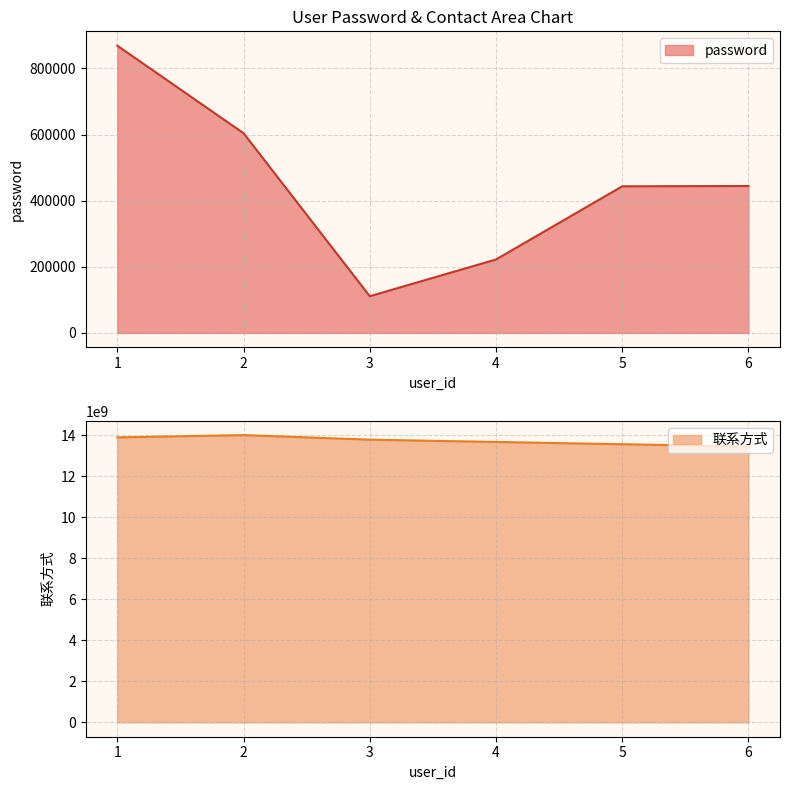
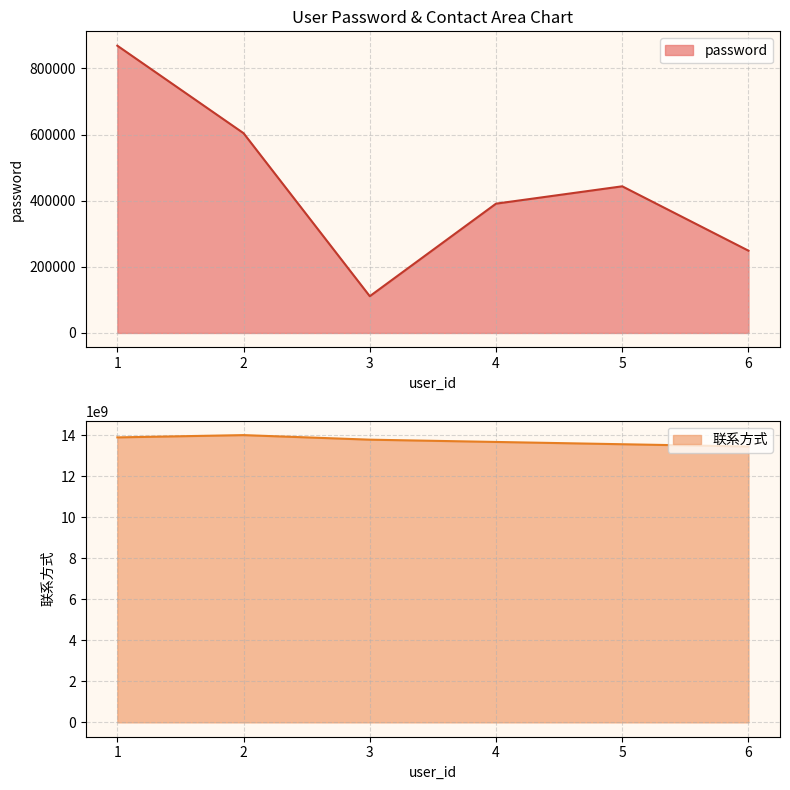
  {
    "User Password & Contact Area Chart": {
      "1": 870000,
      "2": 600000,
      "3": 110000,
-     "4": 220000,
+     "4": 390000,
      "5": 440000,
-     "6": 440000
+     "6": 250000
    }
  }
